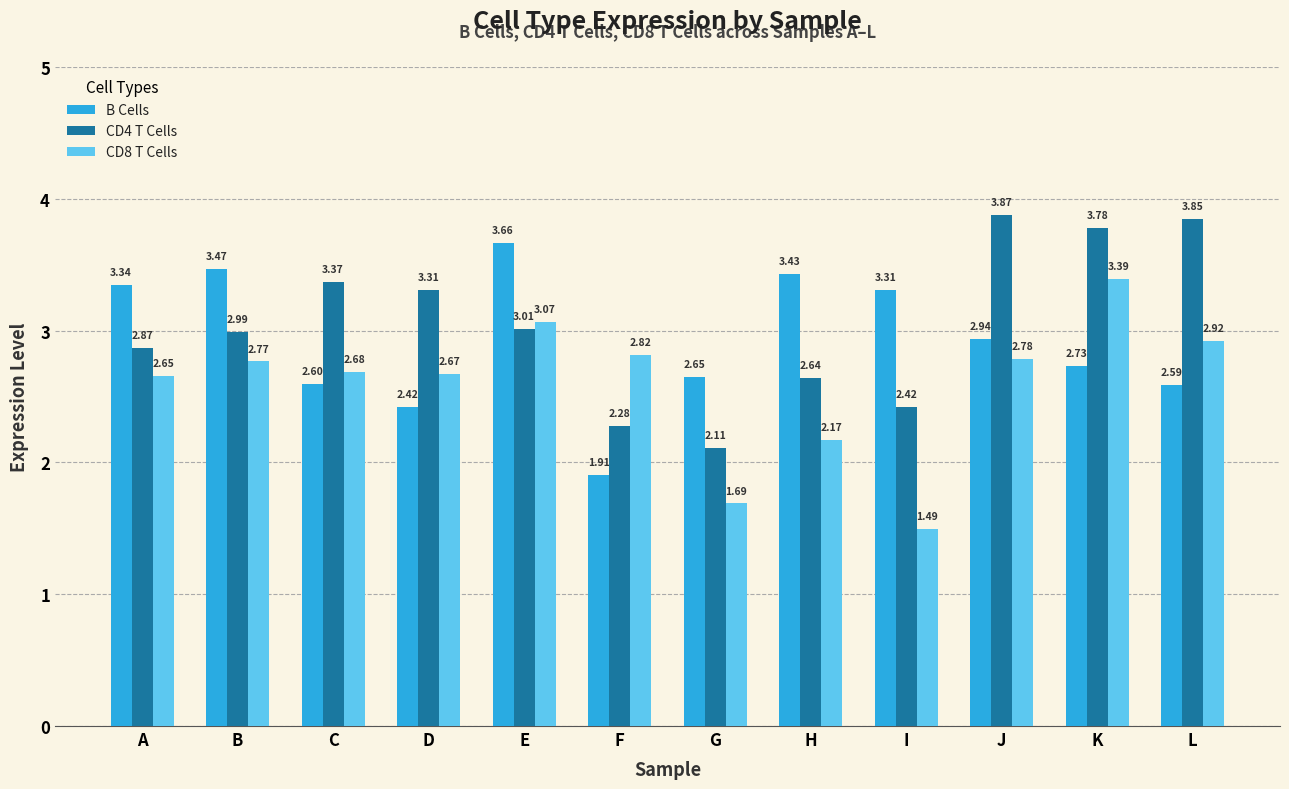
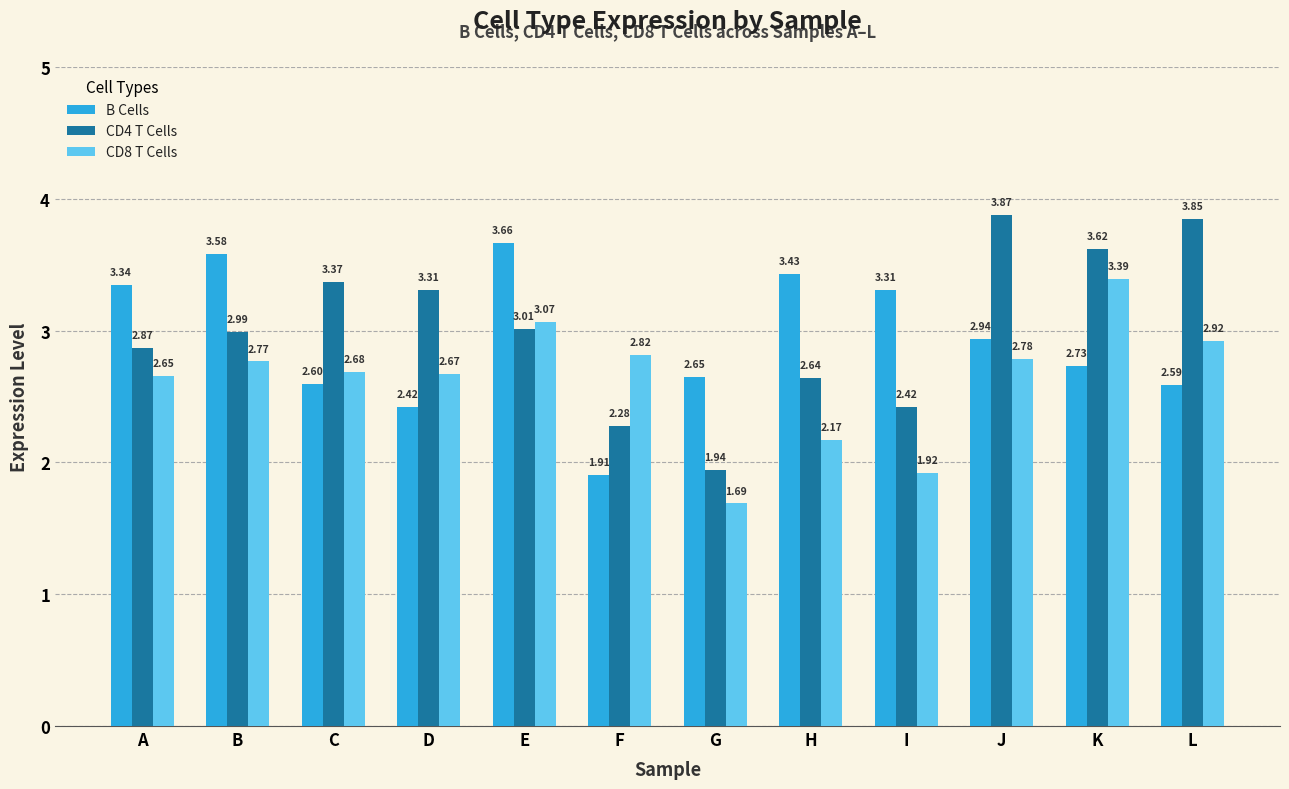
  {
    "B Cells": {
      "A": 3.34,
-     "B": 3.47,
+     "B": 3.58,
      "C": 2.60,
      "D": 2.42,
      "E": 3.66,
      "F": 1.91,
      "G": 2.65,
      "H": 3.43,
      "I": 3.31,
      "J": 2.94,
      "K": 2.73,
      "L": 2.59
    },
    "CD4 T Cells": {
      "A": 2.87,
      "B": 2.99,
      "C": 3.37,
      "D": 3.31,
      "E": 3.01,
      "F": 2.28,
-     "G": 2.11,
+     "G": 1.94,
      "H": 2.64,
      "I": 2.42,
      "J": 3.87,
-     "K": 3.78,
+     "K": 3.62,
      "L": 3.85
    },
    "CD8 T Cells": {
      "A": 2.65,
      "B": 2.77,
      "C": 2.68,
      "D": 2.67,
      "E": 3.07,
      "F": 2.82,
      "G": 1.69,
      "H": 2.17,
-     "I": 1.49,
+     "I": 1.92,
      "J": 2.78,
      "K": 3.39,
      "L": 2.92
    }
  }
